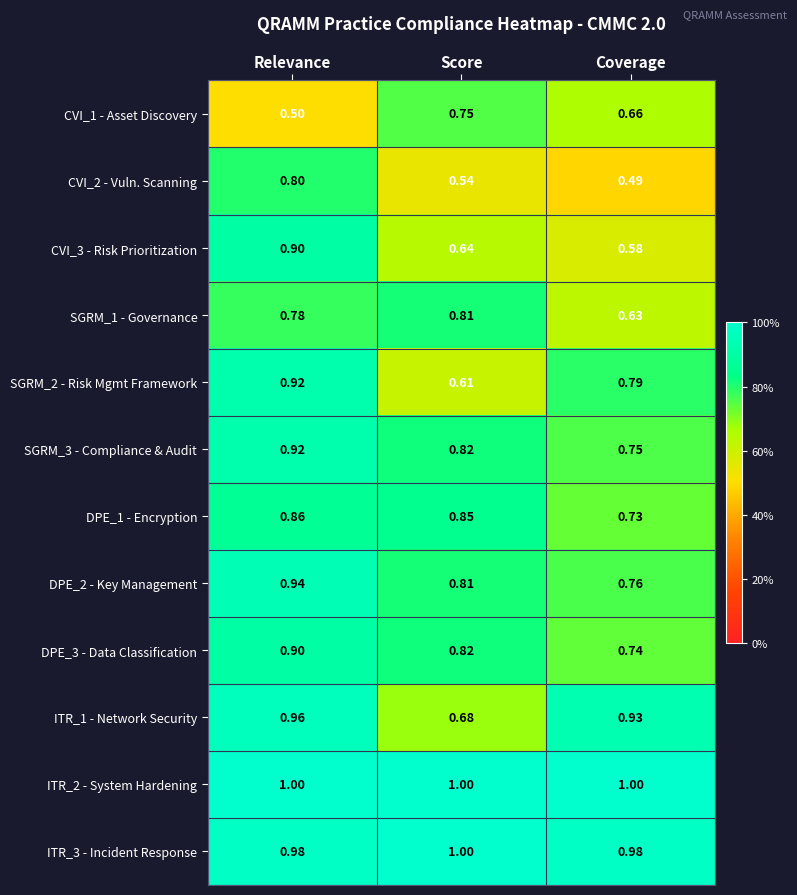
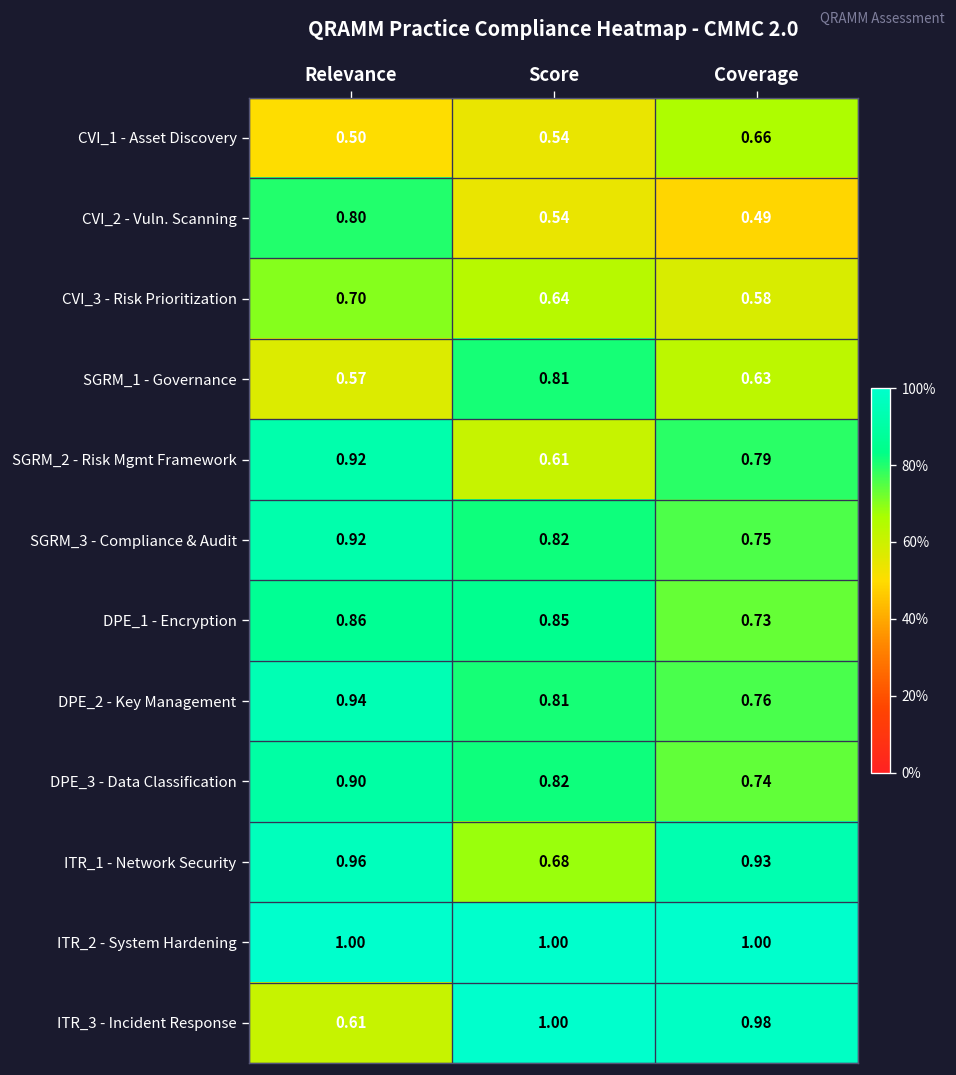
  {
    "CVI_1 - Asset Discovery": {
      "Relevance": 0.50,
-     "Score": 0.75,
+     "Score": 0.54,
      "Coverage": 0.66
    },
    "CVI_2 - Vuln. Scanning": {
      "Relevance": 0.80,
      "Score": 0.54,
      "Coverage": 0.49
    },
    "CVI_3 - Risk Prioritization": {
-     "Relevance": 0.90,
+     "Relevance": 0.70,
      "Score": 0.64,
      "Coverage": 0.58
    },
    "SGRM_1 - Governance": {
-     "Relevance": 0.78,
+     "Relevance": 0.57,
      "Score": 0.81,
      "Coverage": 0.63
    },
    "SGRM_2 - Risk Mgmt Framework": {
      "Relevance": 0.92,
      "Score": 0.61,
      "Coverage": 0.79
    },
    "SGRM_3 - Compliance & Audit": {
      "Relevance": 0.92,
      "Score": 0.82,
      "Coverage": 0.75
    },
    "DPE_1 - Encryption": {
      "Relevance": 0.86,
      "Score": 0.85,
      "Coverage": 0.73
    },
    "DPE_2 - Key Management": {
      "Relevance": 0.94,
      "Score": 0.81,
      "Coverage": 0.76
    },
    "DPE_3 - Data Classification": {
      "Relevance": 0.90,
      "Score": 0.82,
      "Coverage": 0.74
    },
    "ITR_1 - Network Security": {
      "Relevance": 0.96,
      "Score": 0.68,
      "Coverage": 0.93
    },
    "ITR_2 - System Hardening": {
      "Relevance": 1.00,
      "Score": 1.00,
      "Coverage": 1.00
    },
    "ITR_3 - Incident Response": {
-     "Relevance": 0.98,
+     "Relevance": 0.61,
      "Score": 1.00,
      "Coverage": 0.98
    }
  }
